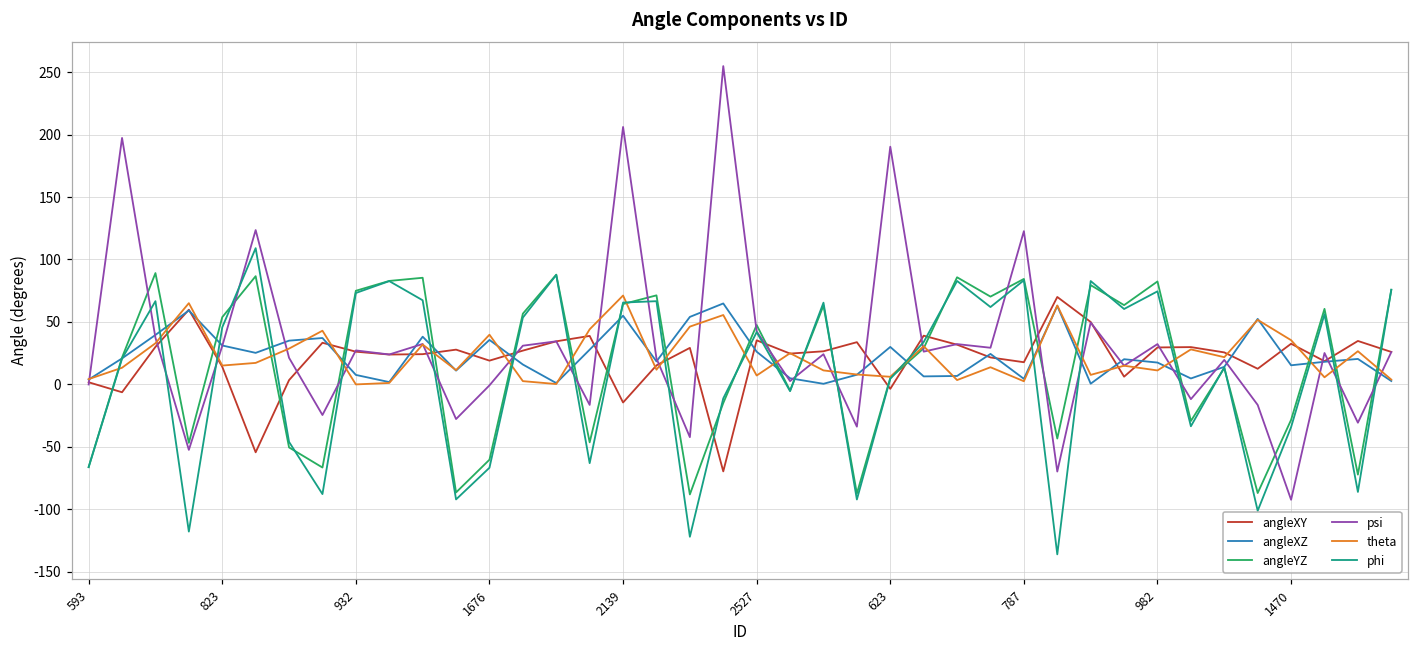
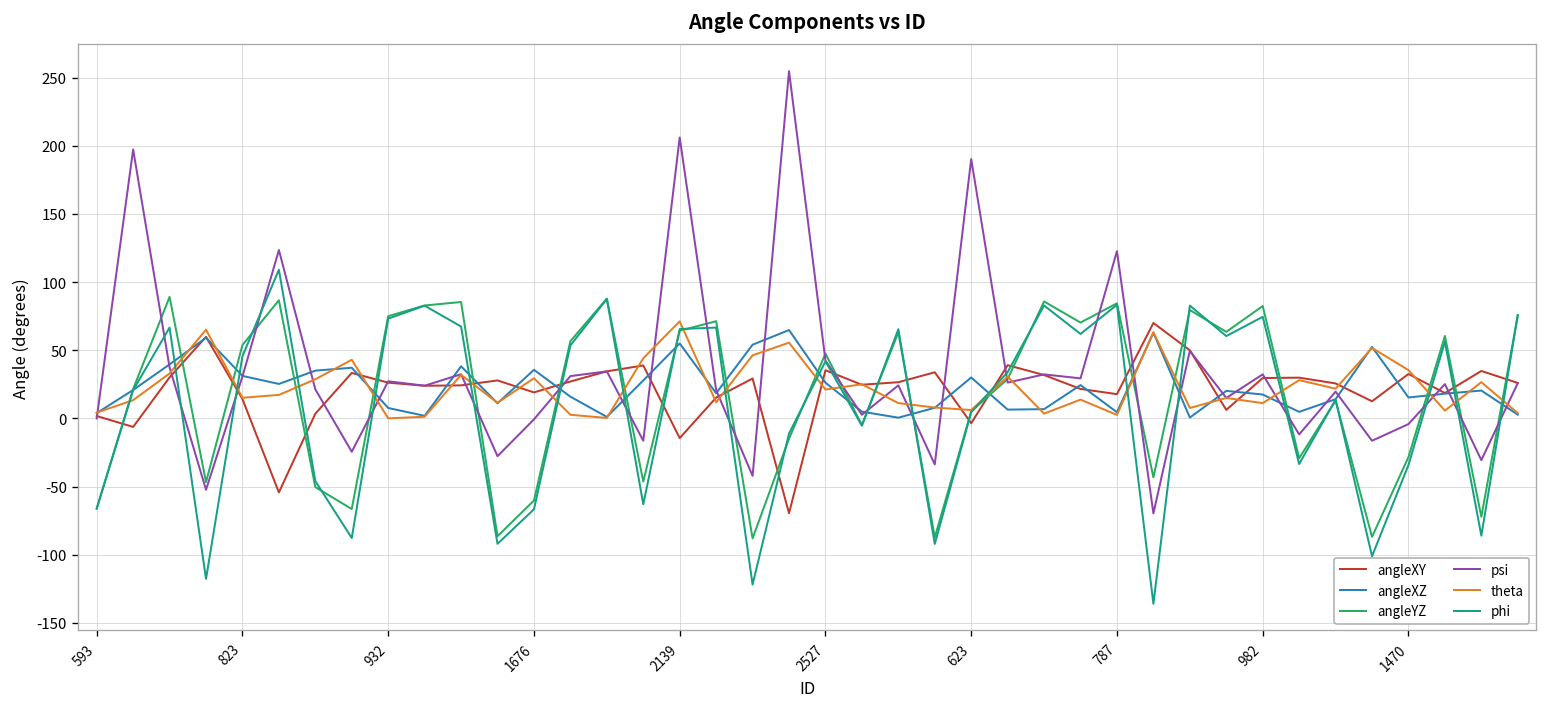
  {
    "angleXY": {
      "1676": 19,
      "2139": -14,
      "2527": 35,
      "623": -4,
      "787": 18,
      "982": 30,
      "1470": 33
    },
    "angleXZ": {
      "932": 8,
      "1676": 36,
      "2139": 55,
      "2527": 26,
      "623": 30,
      "982": 18,
      "1470": 15
    },
    "psi": {
      "1676": -1,
      "2139": 206,
      "623": 190,
      "787": 123,
      "982": 32,
-     "1470": -92
+     "1470": -4
    },
    "theta": {
      "932": 0,
-     "1676": 40,
+     "1676": 29,
      "2139": 71,
-     "2527": 7,
+     "2527": 21,
      "982": 11,
      "1470": 35
    }
  }
